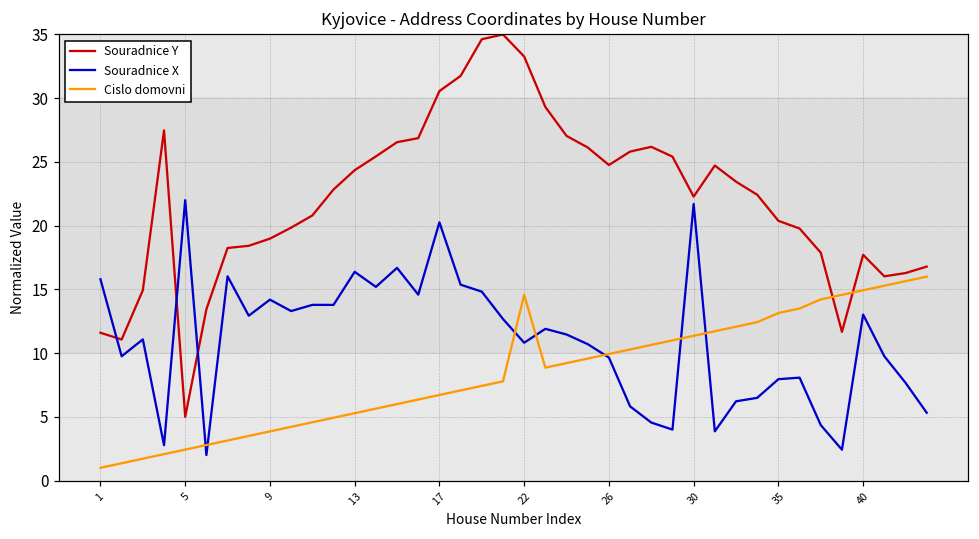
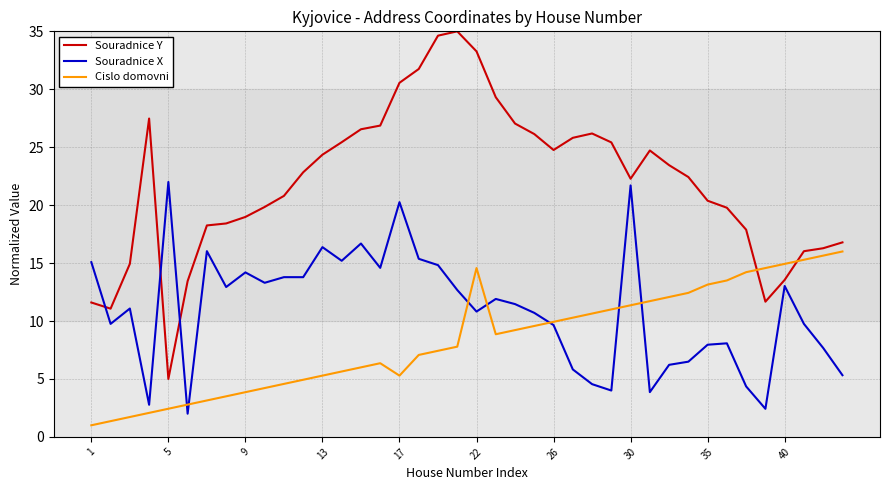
  {
    "Souradnice Y": {
      "1": 11.6,
      "5": 5.0,
      "9": 19.0,
      "13": 24.4,
      "17": 30.6,
      "22": 33.3,
      "26": 24.8,
      "30": 22.3,
      "35": 20.4,
-     "40": 17.7
+     "40": 13.5
    },
    "Souradnice X": {
-     "1": 15.8,
+     "1": 15.1,
      "5": 22.0,
      "9": 14.2,
      "13": 16.4,
      "17": 20.3,
      "22": 10.8,
      "26": 9.7,
      "30": 21.7,
      "35": 8.0,
      "40": 13.0
    },
    "Cislo domovni": {
      "1": 1.0,
      "5": 2.4,
      "9": 3.9,
      "13": 5.3,
-     "17": 6.7,
+     "17": 5.3,
      "22": 14.6,
      "26": 9.9,
      "30": 11.4,
      "35": 13.1,
      "40": 14.9
    }
  }
